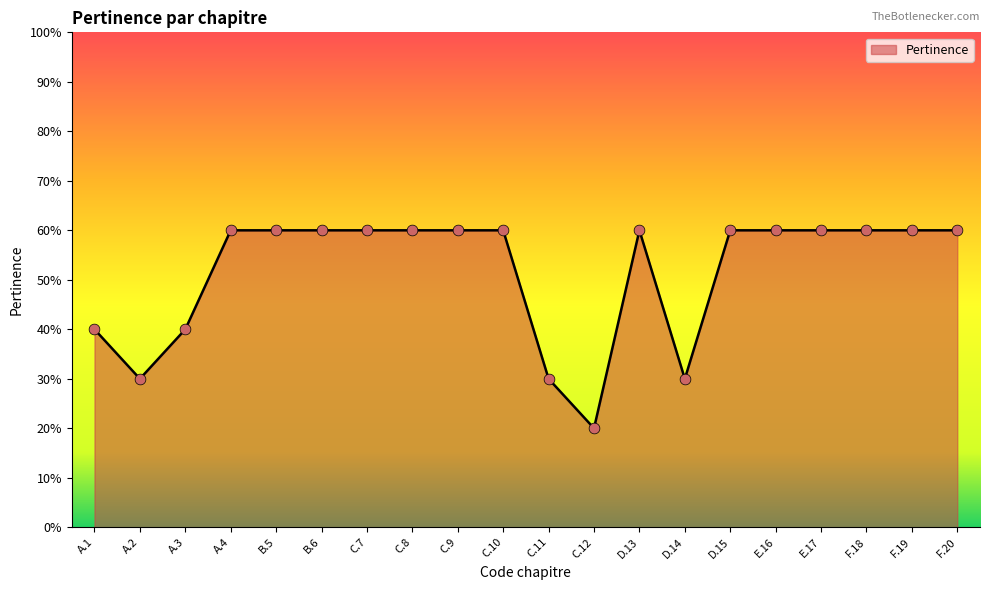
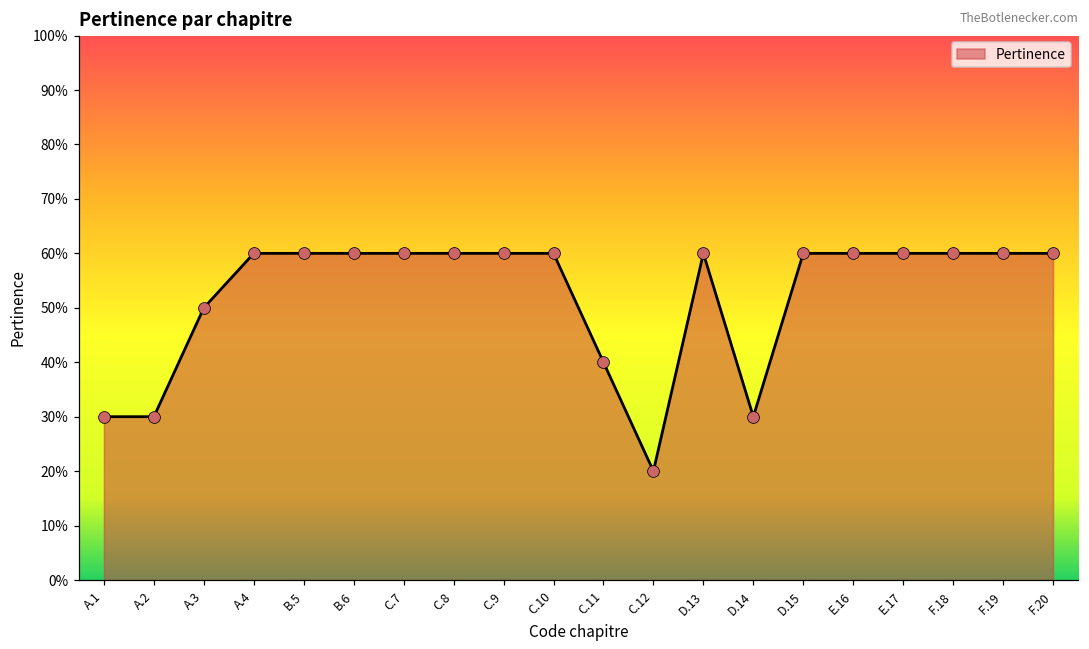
  {
-   "A.1": "40%",
+   "A.1": "30%",
    "A.2": "30%",
-   "A.3": "40%",
+   "A.3": "50%",
    "A.4": "60%",
    "B.5": "60%",
    "B.6": "60%",
    "C.7": "60%",
    "C.8": "60%",
    "C.9": "60%",
    "C.10": "60%",
-   "C.11": "30%",
+   "C.11": "40%",
    "C.12": "20%",
    "D.13": "60%",
    "D.14": "30%",
    "D.15": "60%",
    "E.16": "60%",
    "E.17": "60%",
    "F.18": "60%",
    "F.19": "60%",
    "F.20": "60%"
  }
